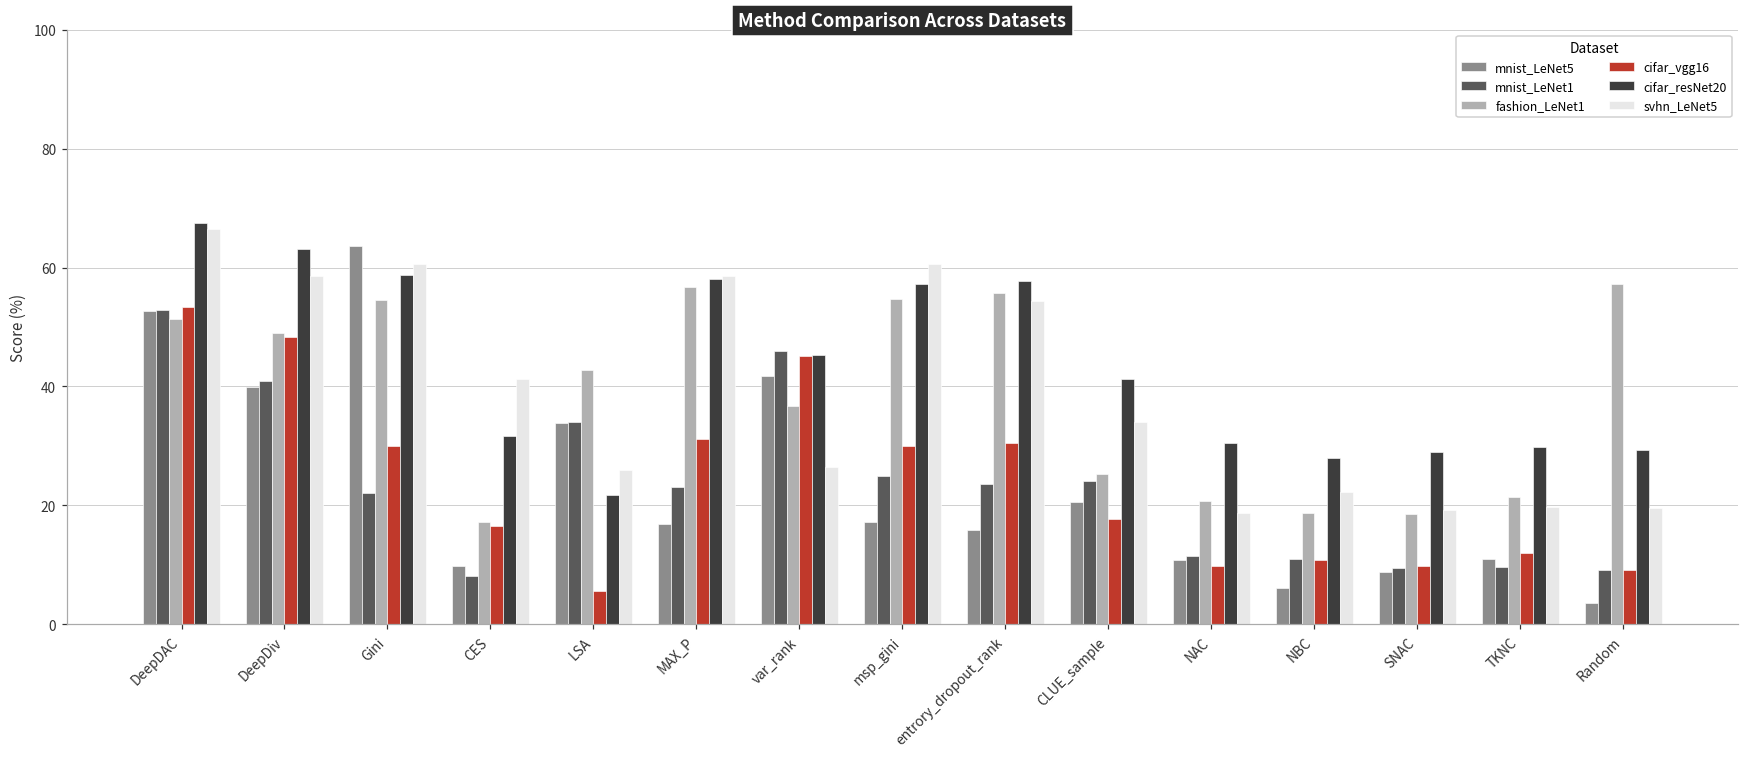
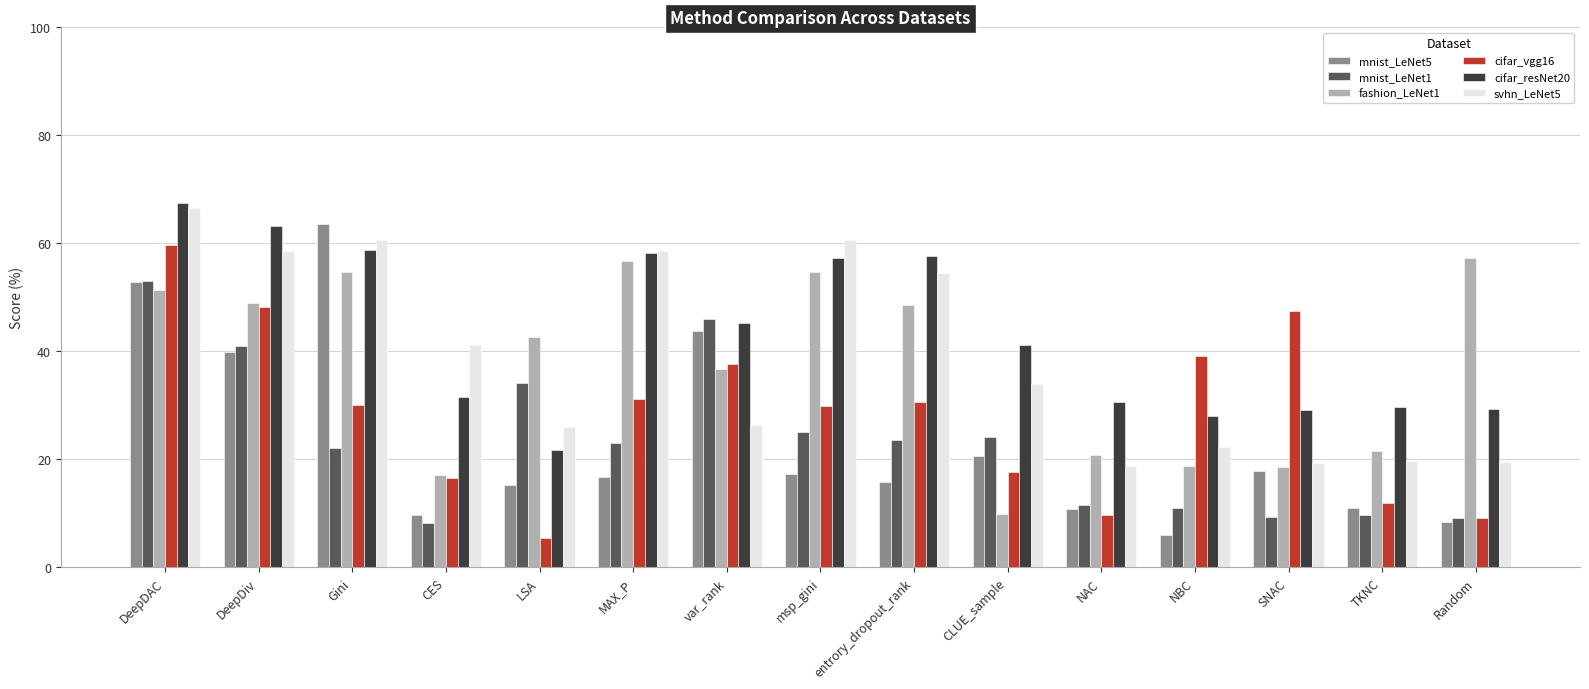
  {
    "mnist_LeNet5": {
      "DeepDAC": 53,
      "DeepDiv": 40,
      "Gini": 64,
      "CES": 10,
-     "LSA": 34,
+     "LSA": 15,
      "MAX_P": 17,
-     "var_rank": 42,
+     "var_rank": 44,
      "msp_gini": 17,
      "entrory_dropout_rank": 16,
      "CLUE_sample": 21,
      "NAC": 11,
      "NBC": 6,
-     "SNAC": 9,
+     "SNAC": 18,
      "TKNC": 11,
-     "Random": 4
+     "Random": 8
    },
    "fashion_LeNet1": {
      "DeepDAC": 51,
      "DeepDiv": 49,
      "Gini": 55,
      "CES": 17,
      "LSA": 43,
      "MAX_P": 57,
      "var_rank": 37,
      "msp_gini": 55,
-     "entrory_dropout_rank": 56,
-     "CLUE_sample": 25,
+     "entrory_dropout_rank": 48,
+     "CLUE_sample": 10,
      "NAC": 21,
      "NBC": 19,
      "SNAC": 19,
      "TKNC": 21,
      "Random": 57
    },
    "cifar_vgg16": {
-     "DeepDAC": 53,
+     "DeepDAC": 60,
      "DeepDiv": 48,
      "Gini": 30,
      "CES": 17,
      "LSA": 6,
      "MAX_P": 31,
-     "var_rank": 45,
+     "var_rank": 38,
      "msp_gini": 30,
      "entrory_dropout_rank": 31,
      "CLUE_sample": 18,
      "NAC": 10,
-     "NBC": 11,
-     "SNAC": 10,
+     "NBC": 39,
+     "SNAC": 47,
      "TKNC": 12,
      "Random": 9
    },
    "svhn_LeNet5": {
      "DeepDAC": 67,
      "DeepDiv": 59,
      "Gini": 61,
      "CES": 41,
      "LSA": 26,
      "MAX_P": 59,
      "var_rank": 26,
      "msp_gini": 61,
      "entrory_dropout_rank": 54,
      "CLUE_sample": 34,
      "NAC": 19,
      "NBC": 22,
      "SNAC": 19,
      "TKNC": 20,
      "Random": 19
    }
  }
